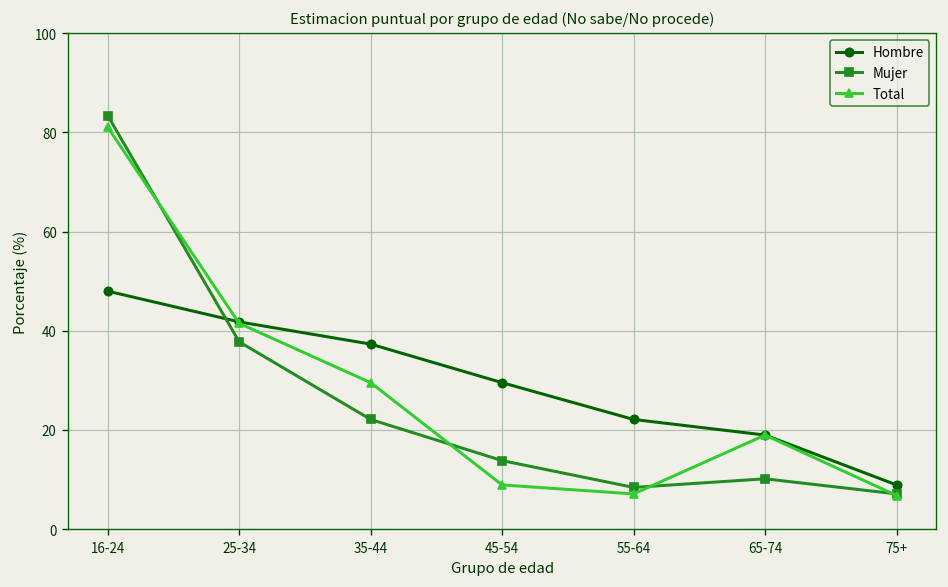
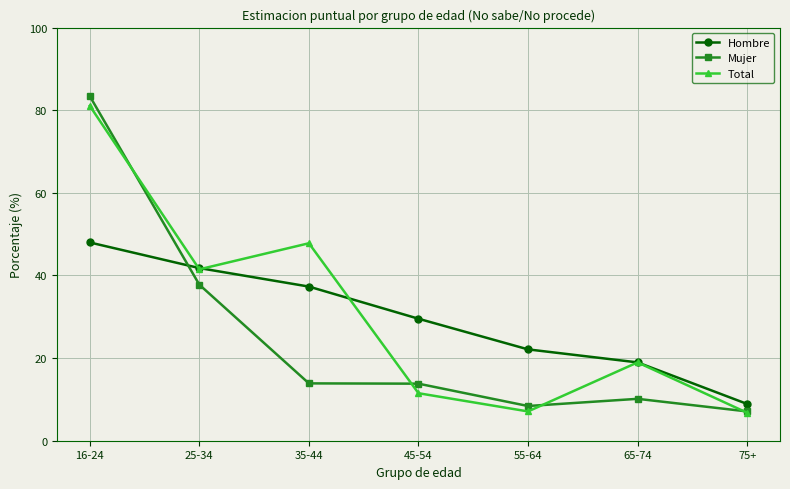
  {
    "Hombre": {
      "16-24": 48,
      "35-44": 37,
      "45-54": 30,
      "55-64": 22,
      "75+": 9
    },
    "Mujer": {
      "16-24": 83,
      "25-34": 38,
-     "35-44": 22,
+     "35-44": 14,
      "45-54": 14,
      "55-64": 8,
      "65-74": 10
    },
    "Total": {
      "16-24": 81,
-     "35-44": 30,
-     "45-54": 9,
+     "35-44": 48,
+     "45-54": 12,
      "55-64": 7
    }
  }
